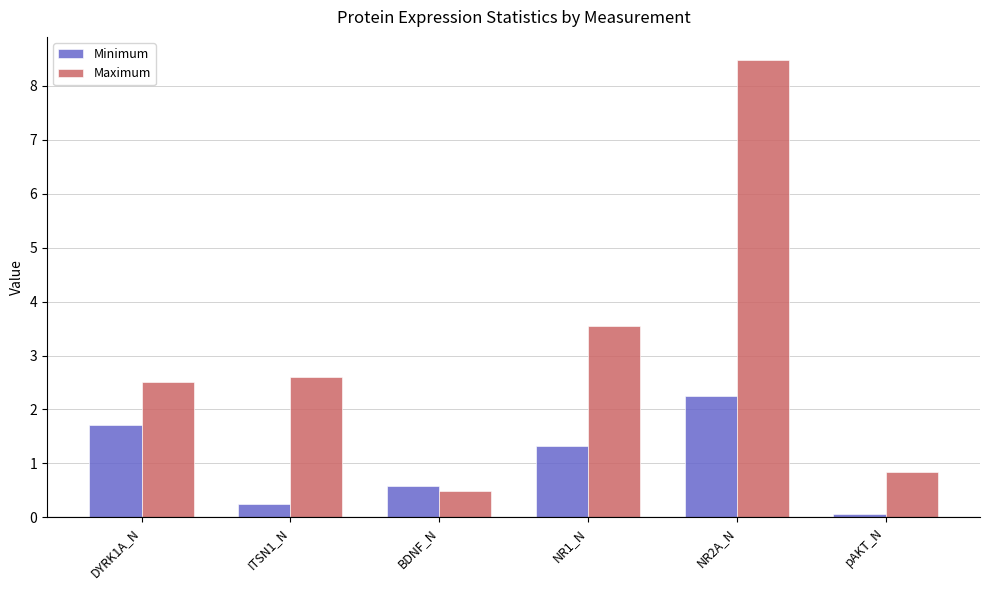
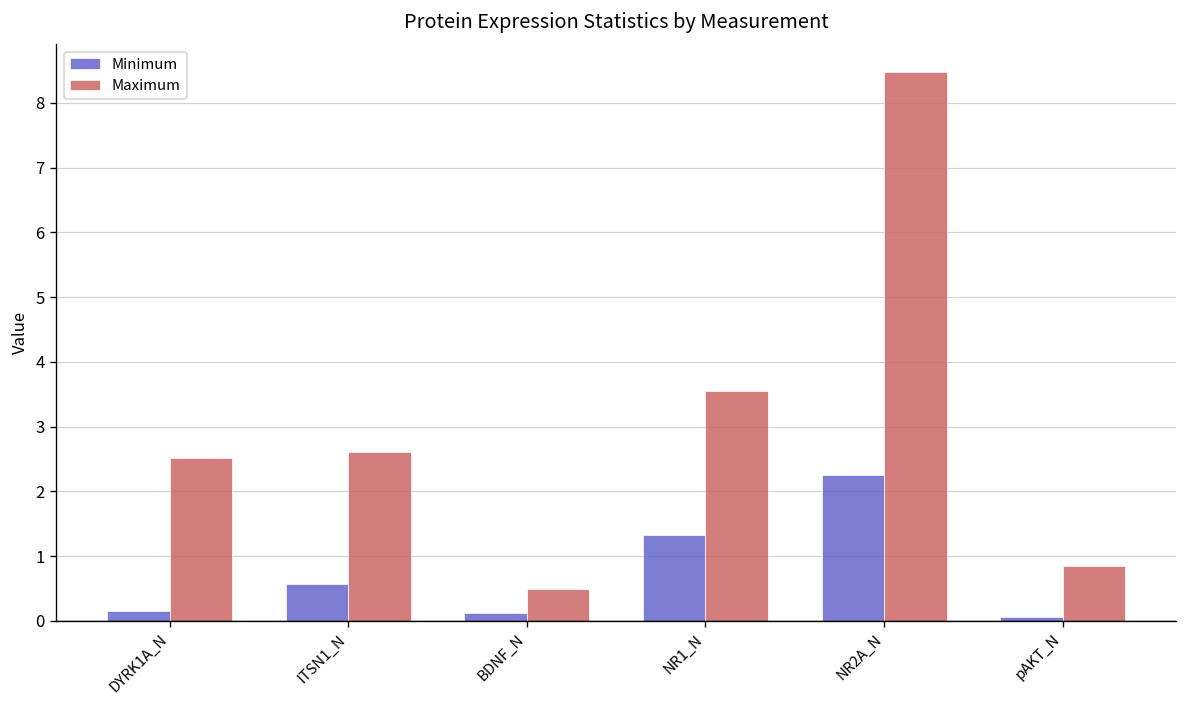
  {
    "Minimum": {
-     "DYRK1A_N": 1.7,
-     "ITSN1_N": 0.2,
-     "BDNF_N": 0.6,
+     "DYRK1A_N": 0.1,
+     "ITSN1_N": 0.6,
+     "BDNF_N": 0.1,
      "NR1_N": 1.3,
      "NR2A_N": 2.2,
      "pAKT_N": 0.1
    },
    "Maximum": {
      "DYRK1A_N": 2.5,
      "ITSN1_N": 2.6,
      "BDNF_N": 0.5,
      "NR1_N": 3.5,
      "NR2A_N": 8.5,
      "pAKT_N": 0.8
    }
  }
